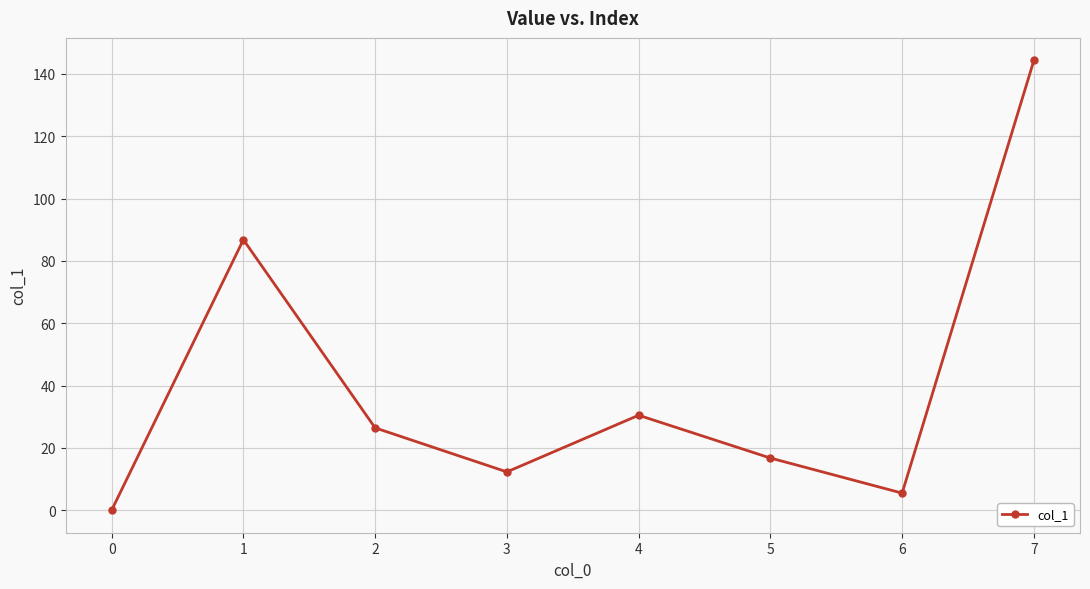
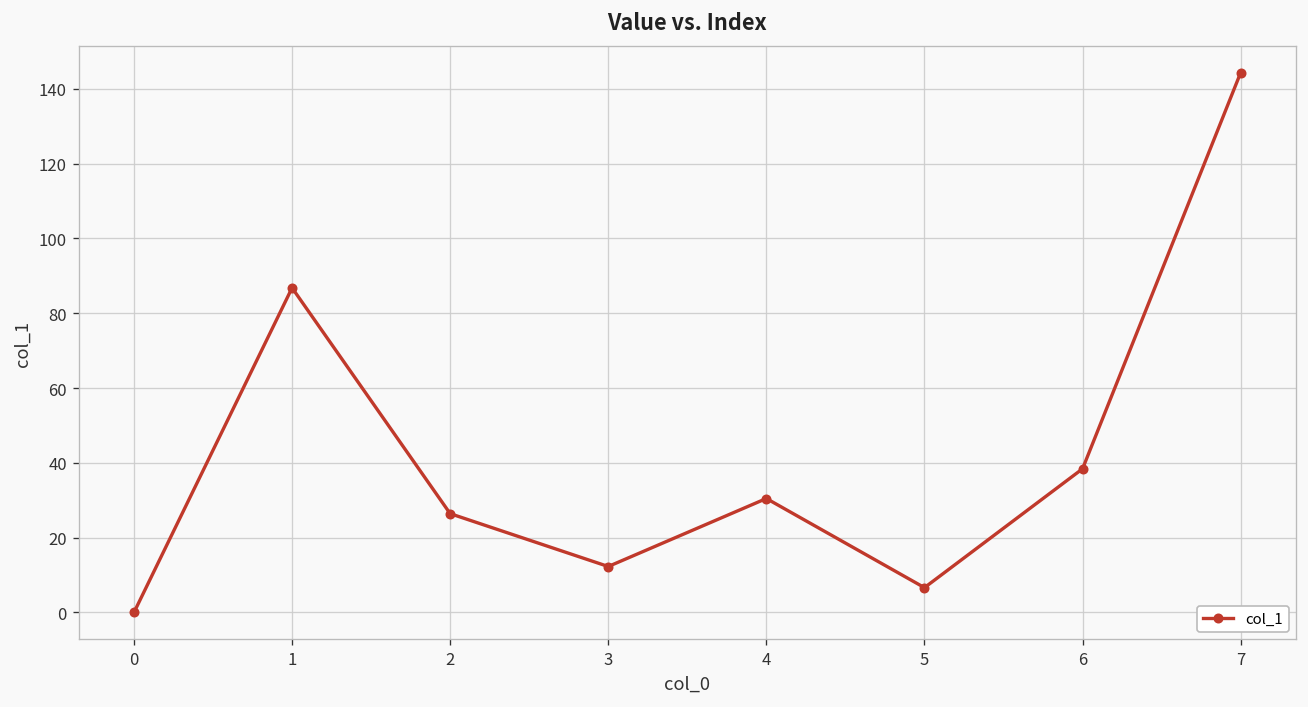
  {
    "0": 0,
    "1": 87,
    "2": 26,
    "3": 12,
    "4": 30,
-   "5": 17,
-   "6": 5,
+   "5": 7,
+   "6": 38,
    "7": 144
  }
